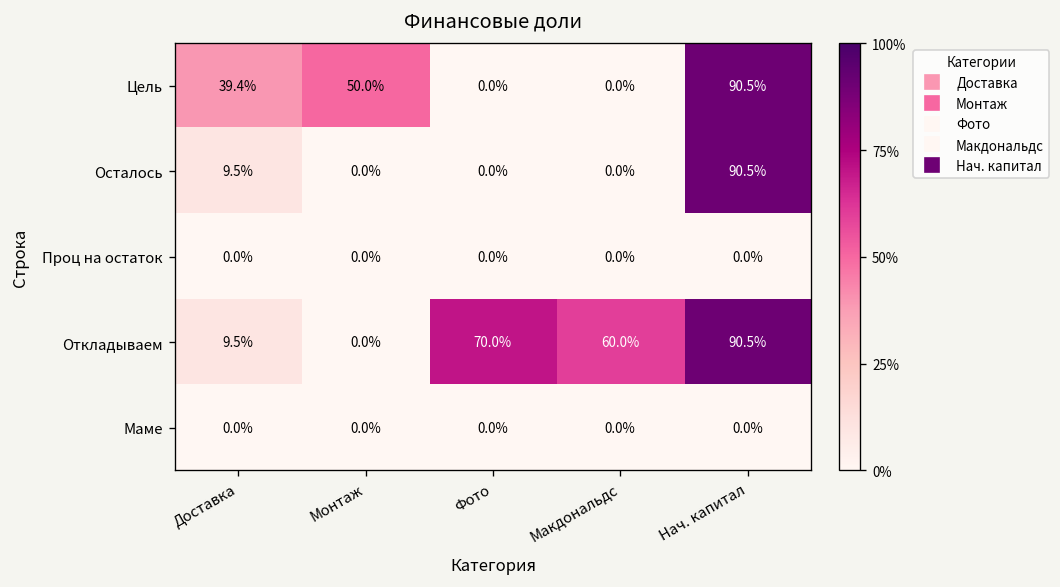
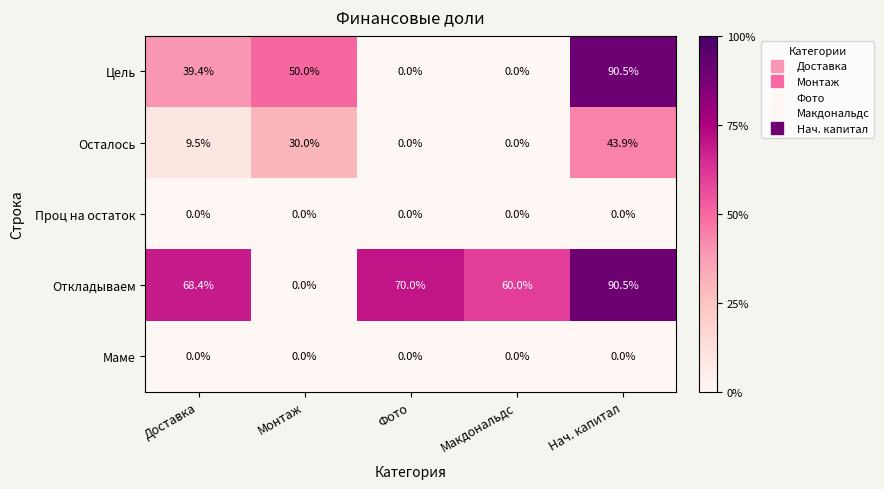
  {
    "Цель": {
      "Доставка": "39.4%",
      "Монтаж": "50.0%",
      "Фото": "0.0%",
      "Макдональдс": "0.0%",
      "Нач. капитал": "90.5%"
    },
    "Осталось": {
      "Доставка": "9.5%",
-     "Монтаж": "0.0%",
+     "Монтаж": "30.0%",
      "Фото": "0.0%",
      "Макдональдс": "0.0%",
-     "Нач. капитал": "90.5%"
+     "Нач. капитал": "43.9%"
    },
    "Проц на остаток": {
      "Доставка": "0.0%",
      "Монтаж": "0.0%",
      "Фото": "0.0%",
      "Макдональдс": "0.0%",
      "Нач. капитал": "0.0%"
    },
    "Откладываем": {
-     "Доставка": "9.5%",
+     "Доставка": "68.4%",
      "Монтаж": "0.0%",
      "Фото": "70.0%",
      "Макдональдс": "60.0%",
      "Нач. капитал": "90.5%"
    },
    "Маме": {
      "Доставка": "0.0%",
      "Монтаж": "0.0%",
      "Фото": "0.0%",
      "Макдональдс": "0.0%",
      "Нач. капитал": "0.0%"
    }
  }
